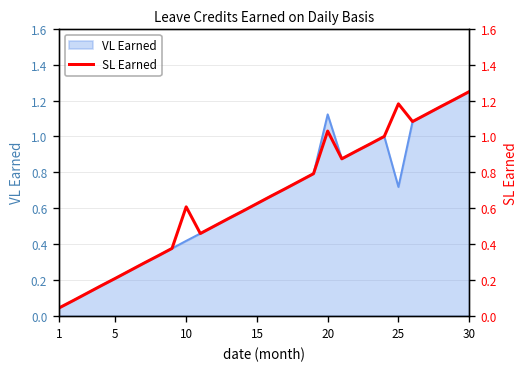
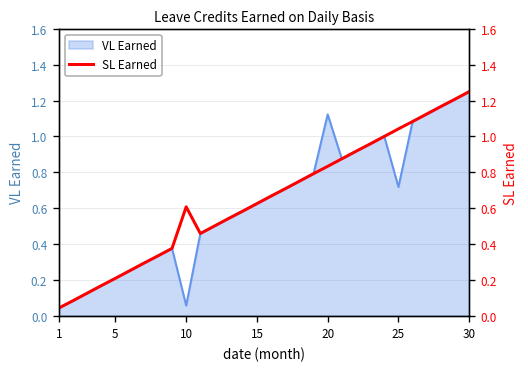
  {
    "VL Earned": {
      "1": 0.04,
      "5": 0.21,
-     "10": 0.42,
+     "10": 0.06,
      "15": 0.63,
      "20": 1.12,
      "25": 0.72,
      "30": 1.25
    },
    "SL Earned": {
      "1": 0.04,
      "5": 0.21,
      "10": 0.61,
      "15": 0.63,
-     "20": 1.03,
-     "25": 1.18,
+     "20": 0.83,
+     "25": 1.04,
      "30": 1.25
    }
  }
